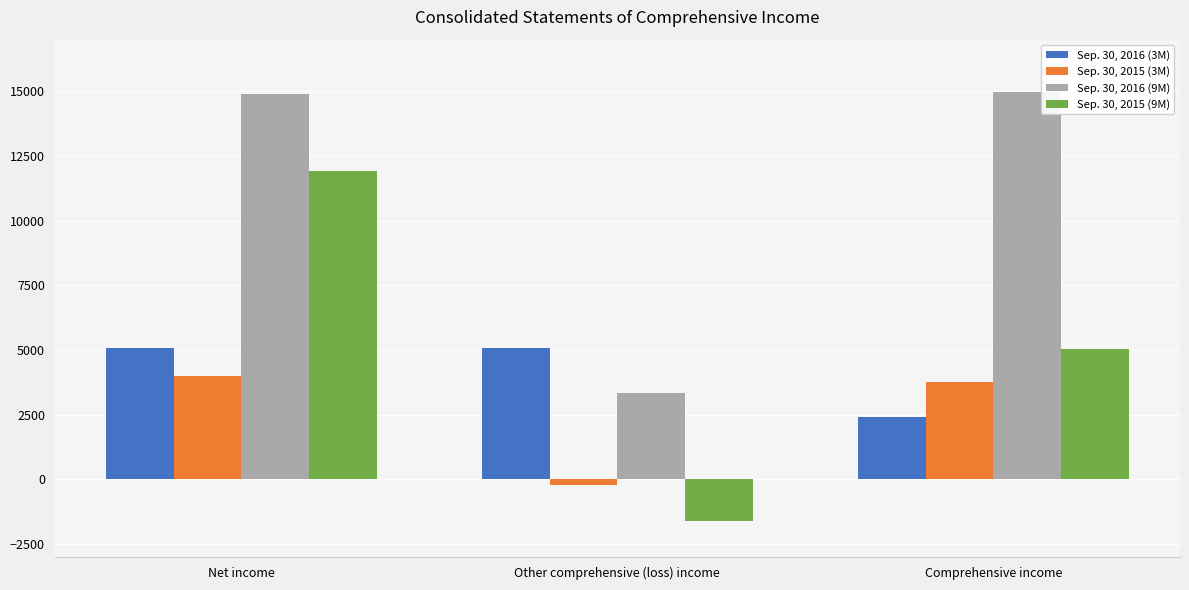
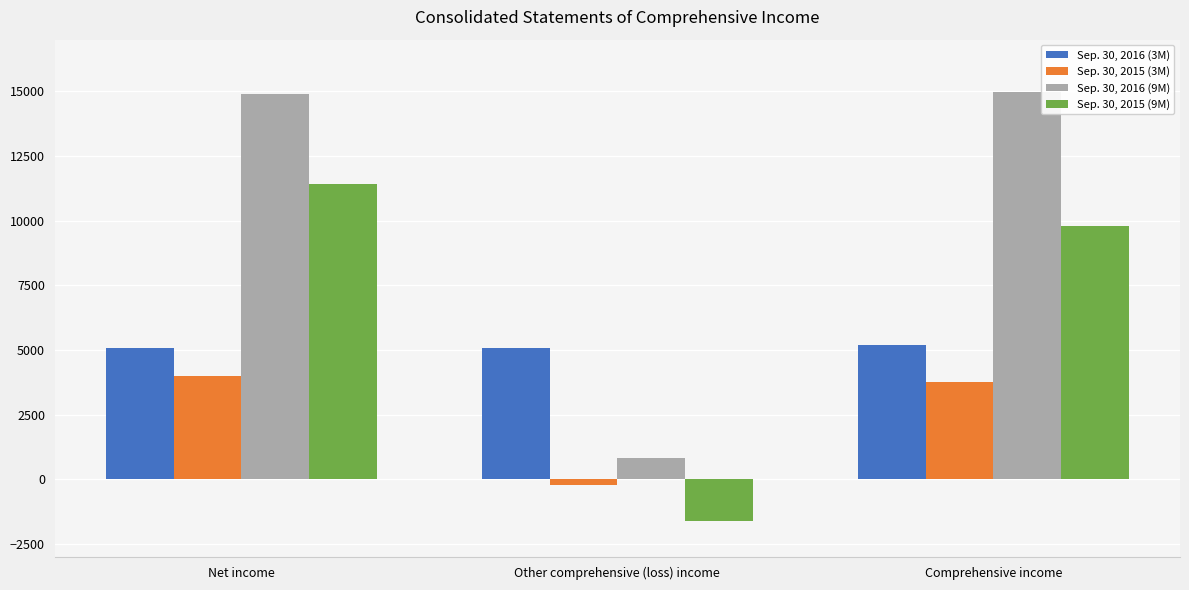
  {
    "Sep. 30, 2016 (3M)": {
      "Net income": 5100,
      "Other comprehensive (loss) income": 5100,
-     "Comprehensive income": 2400
+     "Comprehensive income": 5200
    },
    "Sep. 30, 2015 (3M)": {
      "Net income": 4000,
      "Other comprehensive (loss) income": -200,
      "Comprehensive income": 3800
    },
    "Sep. 30, 2016 (9M)": {
      "Net income": 14900,
-     "Other comprehensive (loss) income": 3400,
+     "Other comprehensive (loss) income": 800,
      "Comprehensive income": 15000
    },
    "Sep. 30, 2015 (9M)": {
-     "Net income": 11900,
+     "Net income": 11400,
      "Other comprehensive (loss) income": -1600,
-     "Comprehensive income": 5000
+     "Comprehensive income": 9800
    }
  }
